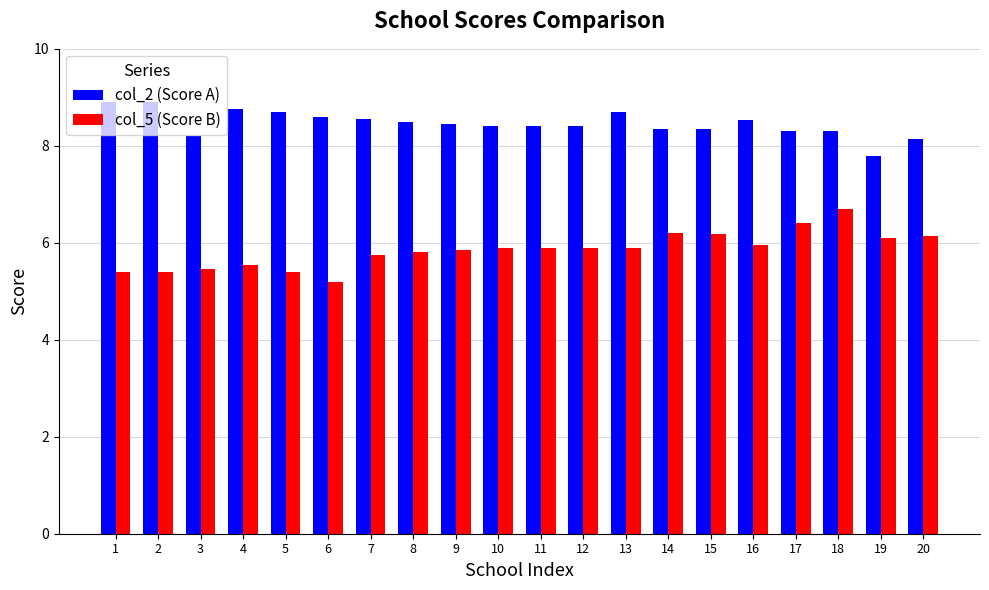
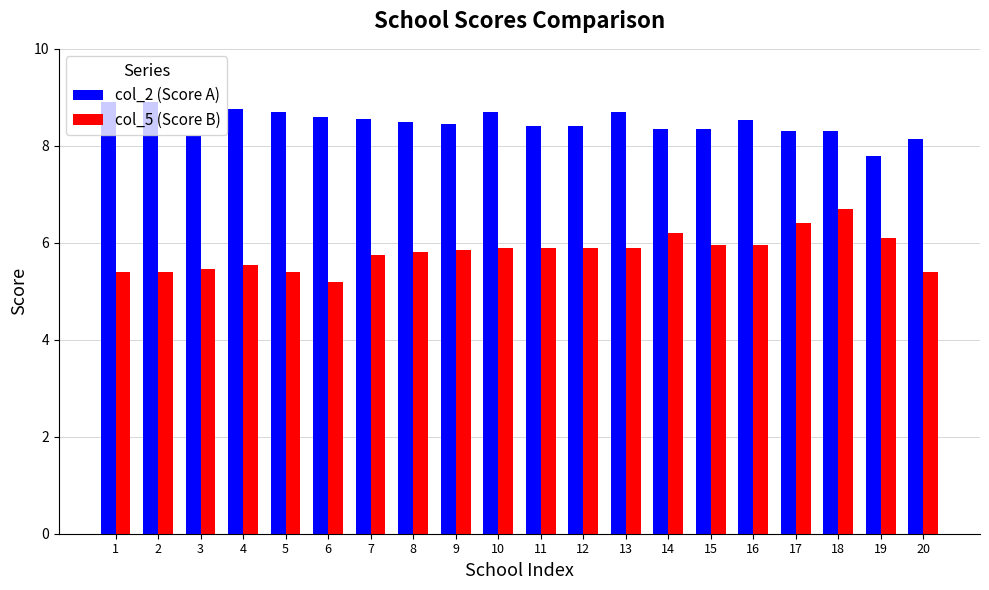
  {
    "col_2 (Score A)": {
      "3": 8.2,
      "4": 8.8,
      "5": 8.7,
      "6": 8.6,
      "7": 8.6,
      "8": 8.5,
      "9": 8.5,
-     "10": 8.4,
+     "10": 8.7,
      "11": 8.4,
      "12": 8.4,
      "13": 8.7,
      "14": 8.4,
      "15": 8.4,
      "16": 8.5,
      "17": 8.3,
      "18": 8.3,
      "19": 7.8,
      "20": 8.2
    },
    "col_5 (Score B)": {
      "1": 5.4,
      "2": 5.4,
      "3": 5.5,
      "4": 5.6,
      "5": 5.4,
      "6": 5.2,
      "7": 5.8,
      "8": 5.8,
      "9": 5.9,
      "10": 5.9,
      "11": 5.9,
      "12": 5.9,
      "13": 5.9,
      "14": 6.2,
-     "15": 6.2,
+     "15": 6.0,
      "16": 6.0,
      "17": 6.4,
      "18": 6.7,
      "19": 6.1,
-     "20": 6.2
+     "20": 5.4
    }
  }
